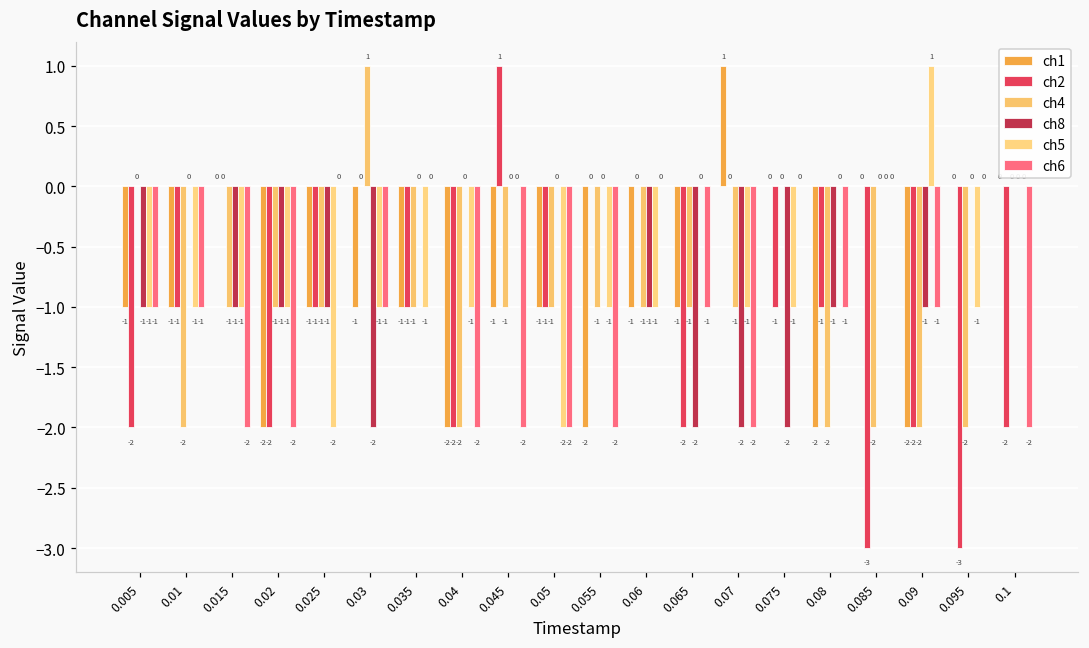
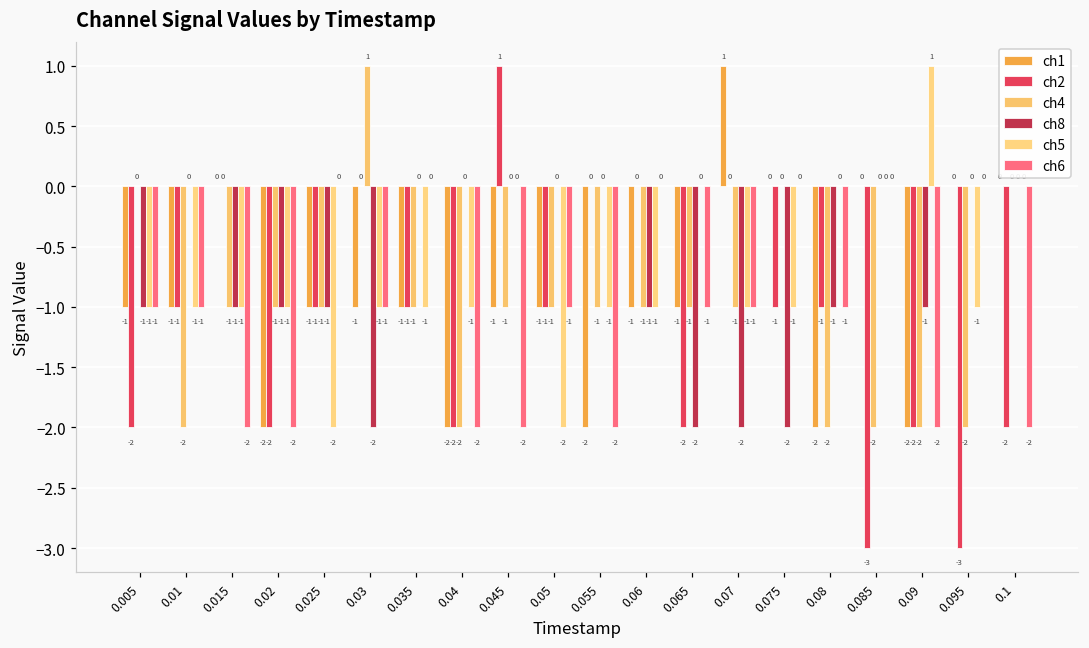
  {
    "ch6": {
      "0.005": -1,
      "0.01": -1,
      "0.015": -2,
      "0.02": -2,
      "0.025": 0,
      "0.03": -1,
      "0.035": 0,
      "0.04": -2,
      "0.045": -2,
-     "0.05": -2,
+     "0.05": -1,
      "0.055": -2,
      "0.06": 0,
      "0.065": -1,
-     "0.07": -2,
+     "0.07": -1,
      "0.075": 0,
      "0.08": -1,
      "0.085": 0,
-     "0.09": -1,
+     "0.09": -2,
      "0.095": 0,
      "0.1": -2
    }
  }
